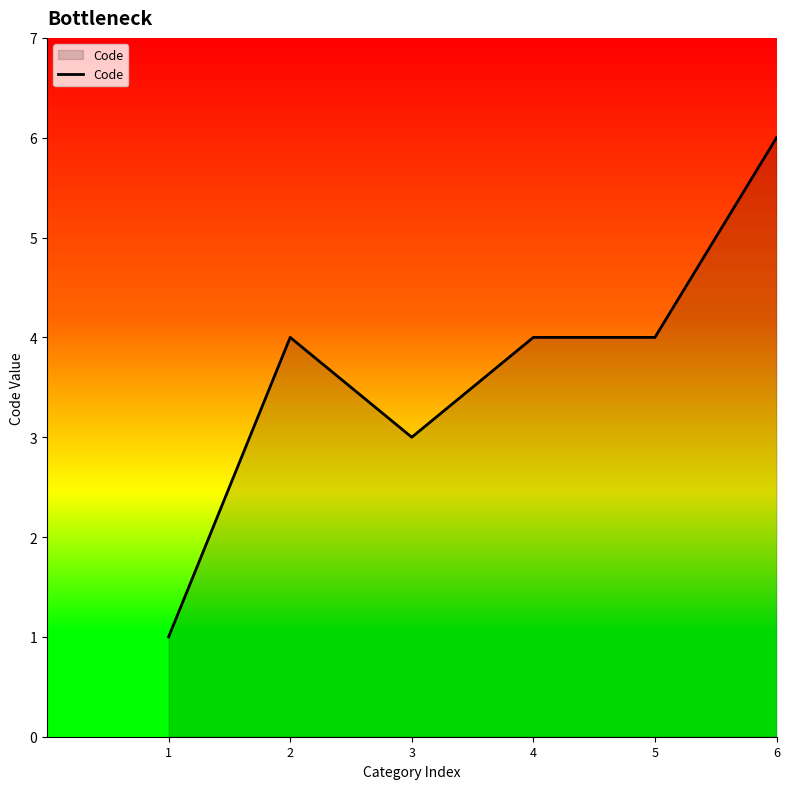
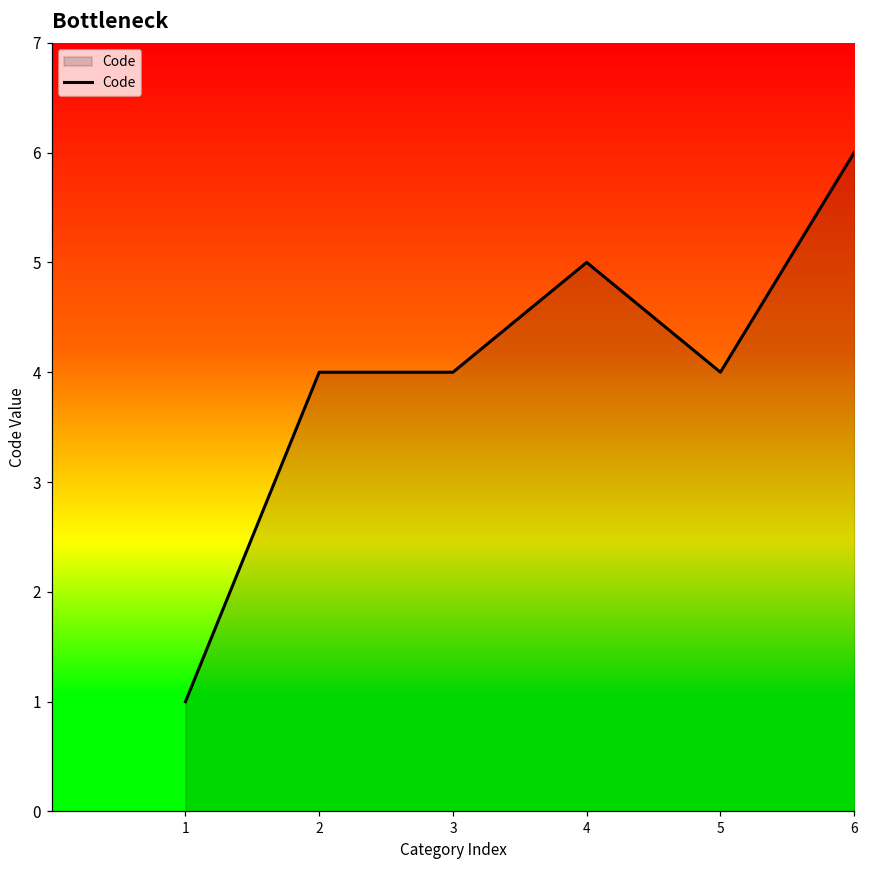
  {
    "1": 1,
    "2": 4,
-   "3": 3,
-   "4": 4,
+   "3": 4,
+   "4": 5,
    "5": 4,
    "6": 6
  }
